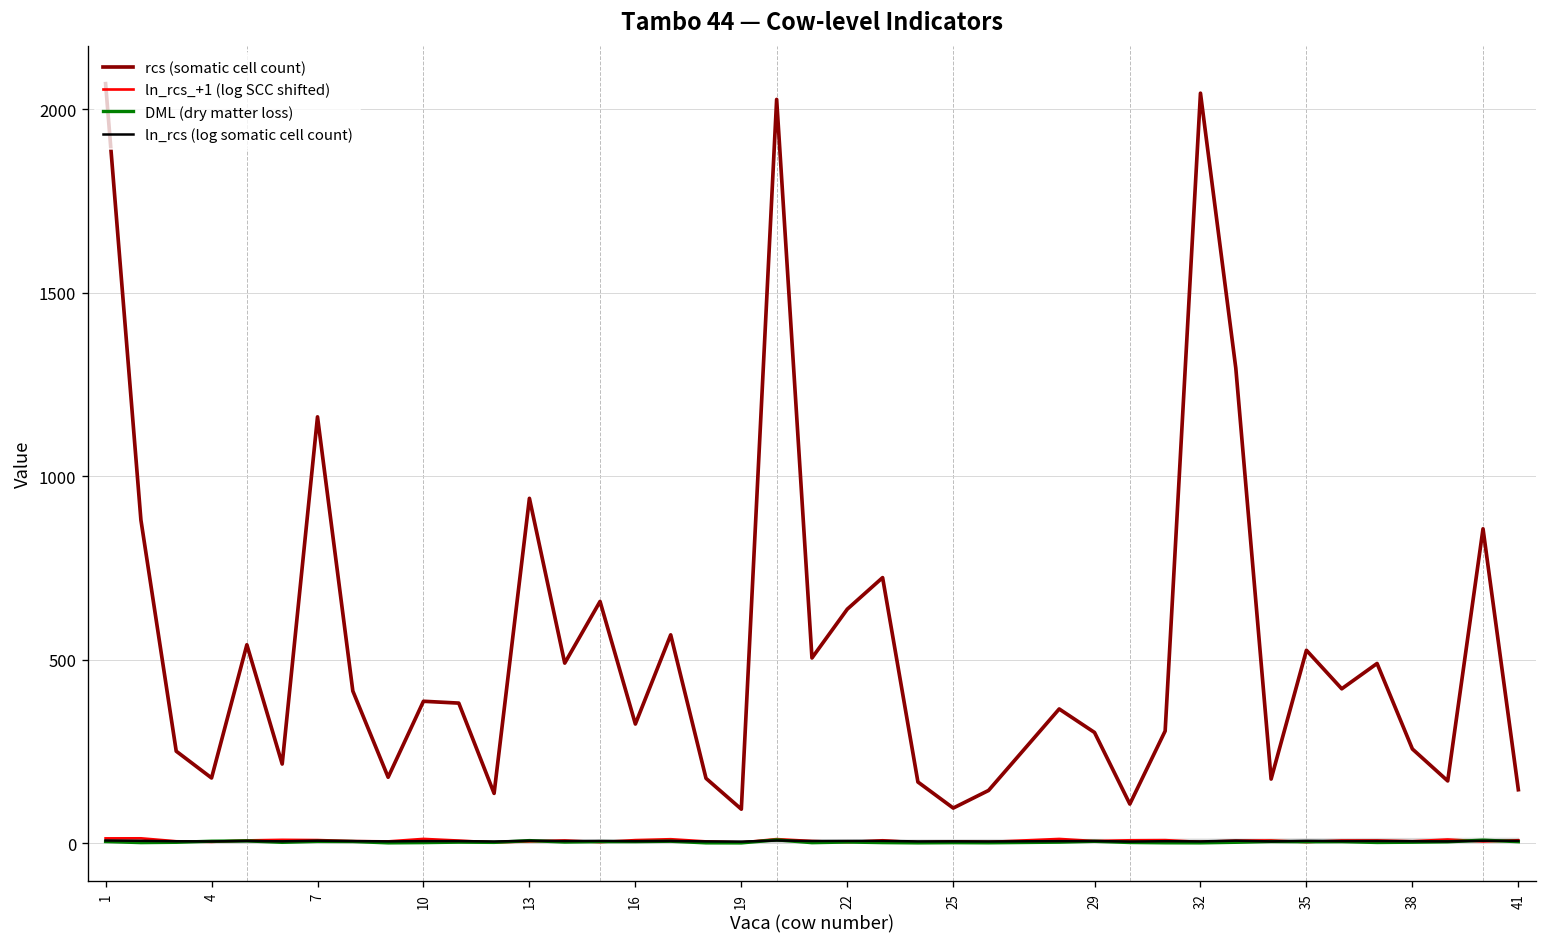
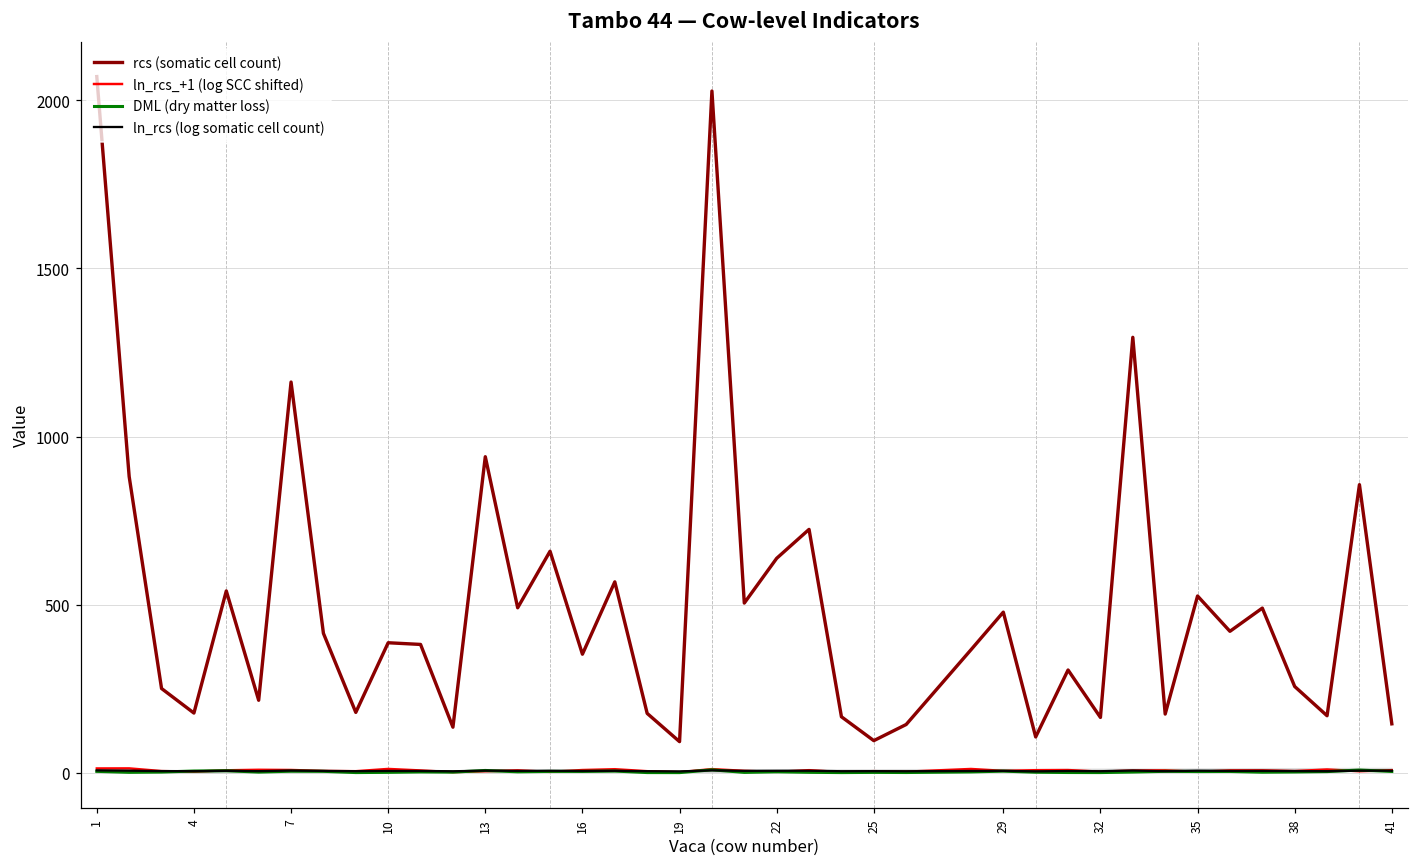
  {
    "rcs (somatic cell count)": {
      "4": 180,
      "7": 1160,
      "10": 390,
      "13": 940,
-     "16": 330,
+     "16": 350,
      "19": 90,
      "22": 640,
      "25": 100,
-     "29": 300,
-     "32": 2040,
+     "29": 480,
+     "32": 170,
      "35": 530,
      "38": 260,
      "41": 150
    }
  }
